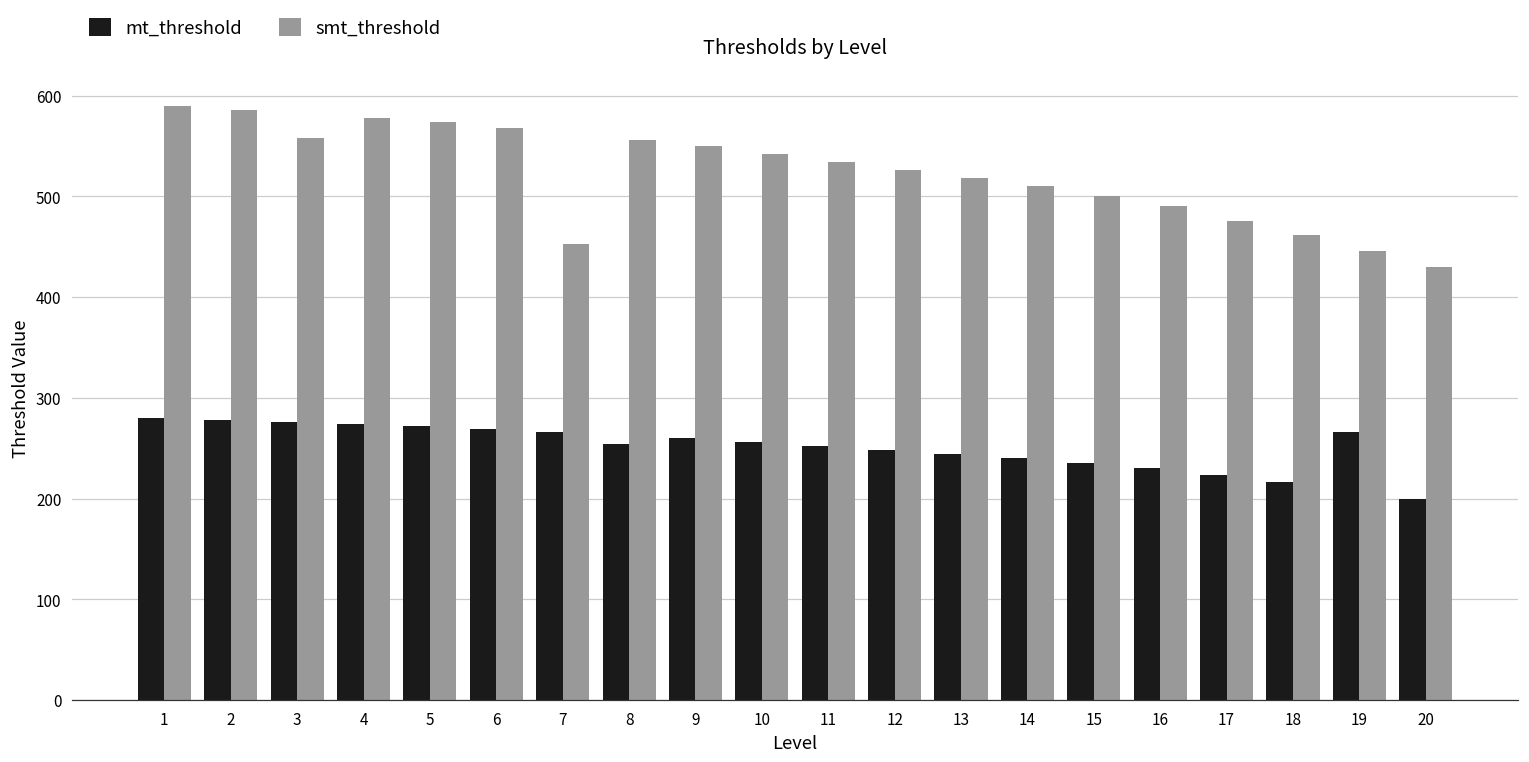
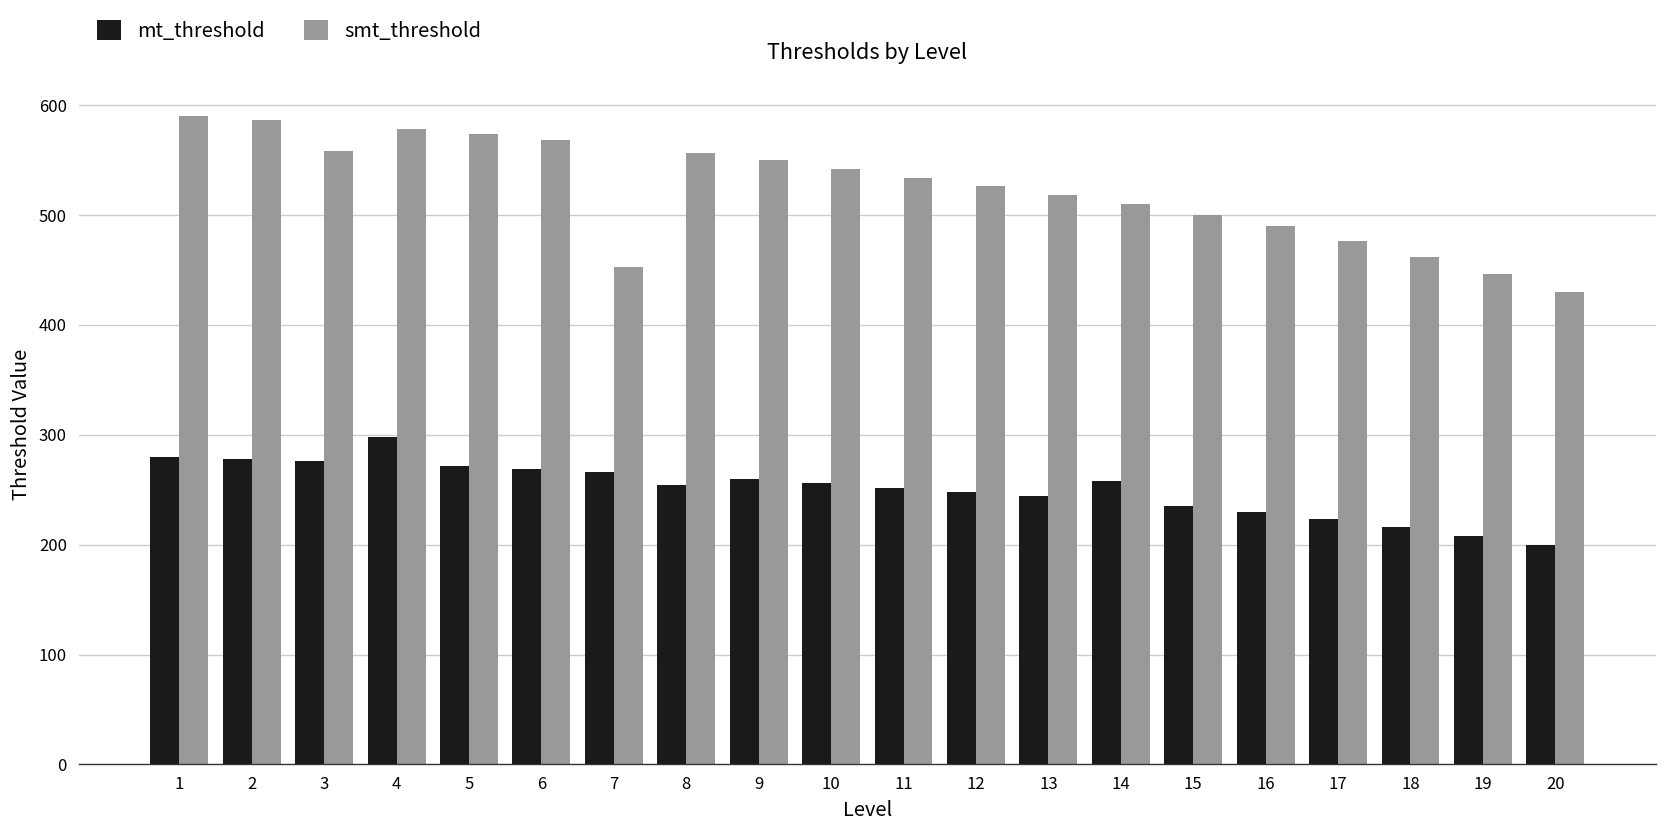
  {
    "mt_threshold": {
      "1": 280,
      "2": 280,
      "3": 280,
-     "4": 270,
+     "4": 300,
      "5": 270,
      "6": 270,
      "7": 270,
      "8": 250,
      "9": 260,
      "10": 260,
      "11": 250,
      "12": 250,
      "13": 240,
-     "14": 240,
+     "14": 260,
      "15": 240,
      "16": 230,
      "17": 220,
      "18": 220,
-     "19": 270,
+     "19": 210,
      "20": 200
    },
    "smt_threshold": {
      "1": 590,
      "2": 590,
      "3": 560,
      "4": 580,
      "5": 570,
      "6": 570,
      "7": 450,
      "8": 560,
      "9": 550,
      "10": 540,
      "11": 530,
      "12": 530,
      "13": 520,
      "14": 510,
      "15": 500,
      "16": 490,
      "17": 480,
      "18": 460,
      "19": 450,
      "20": 430
    }
  }
